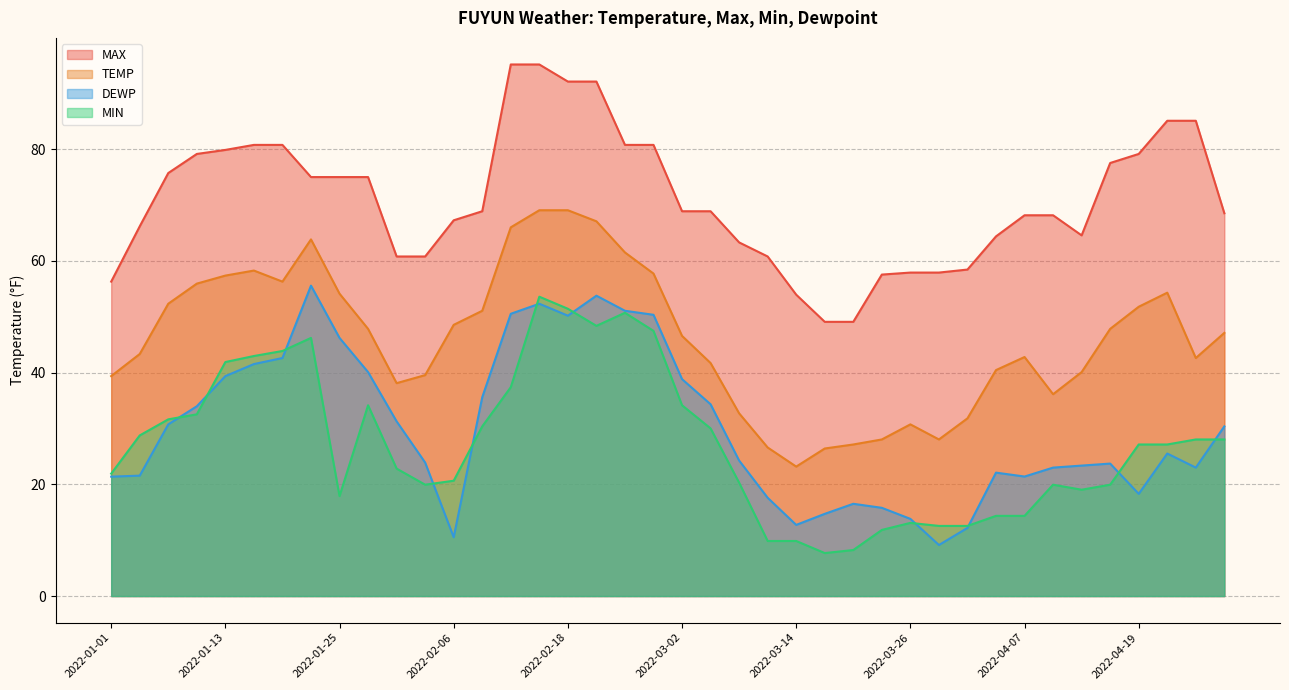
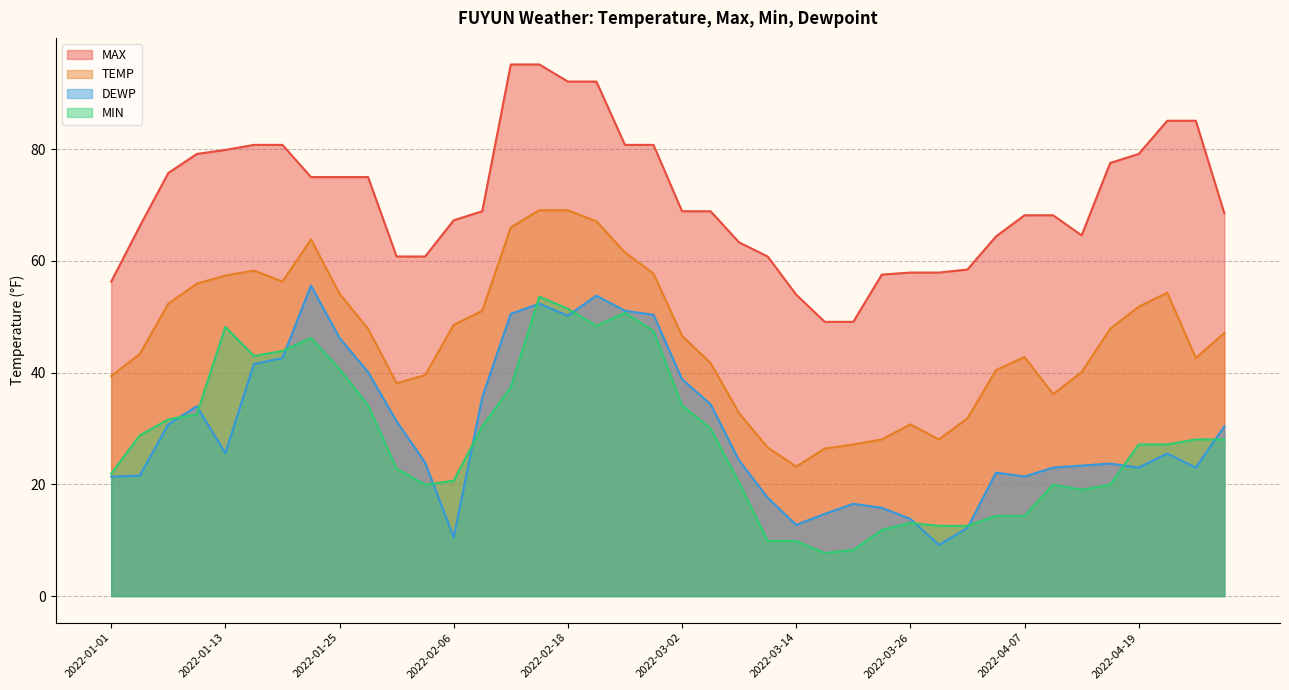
  {
    "DEWP": {
      "2022-01-01": 21,
-     "2022-01-13": 39,
+     "2022-01-13": 26,
      "2022-01-25": 46,
      "2022-02-06": 11,
      "2022-02-18": 50,
      "2022-03-02": 39,
      "2022-03-14": 13,
      "2022-03-26": 14,
      "2022-04-07": 21,
-     "2022-04-19": 18
+     "2022-04-19": 23
    },
    "MIN": {
      "2022-01-01": 22,
-     "2022-01-13": 42,
-     "2022-01-25": 18,
+     "2022-01-13": 48,
+     "2022-01-25": 41,
      "2022-02-06": 21,
      "2022-02-18": 51,
      "2022-03-02": 34,
      "2022-03-14": 10,
      "2022-03-26": 13,
      "2022-04-07": 14,
      "2022-04-19": 27
    }
  }
